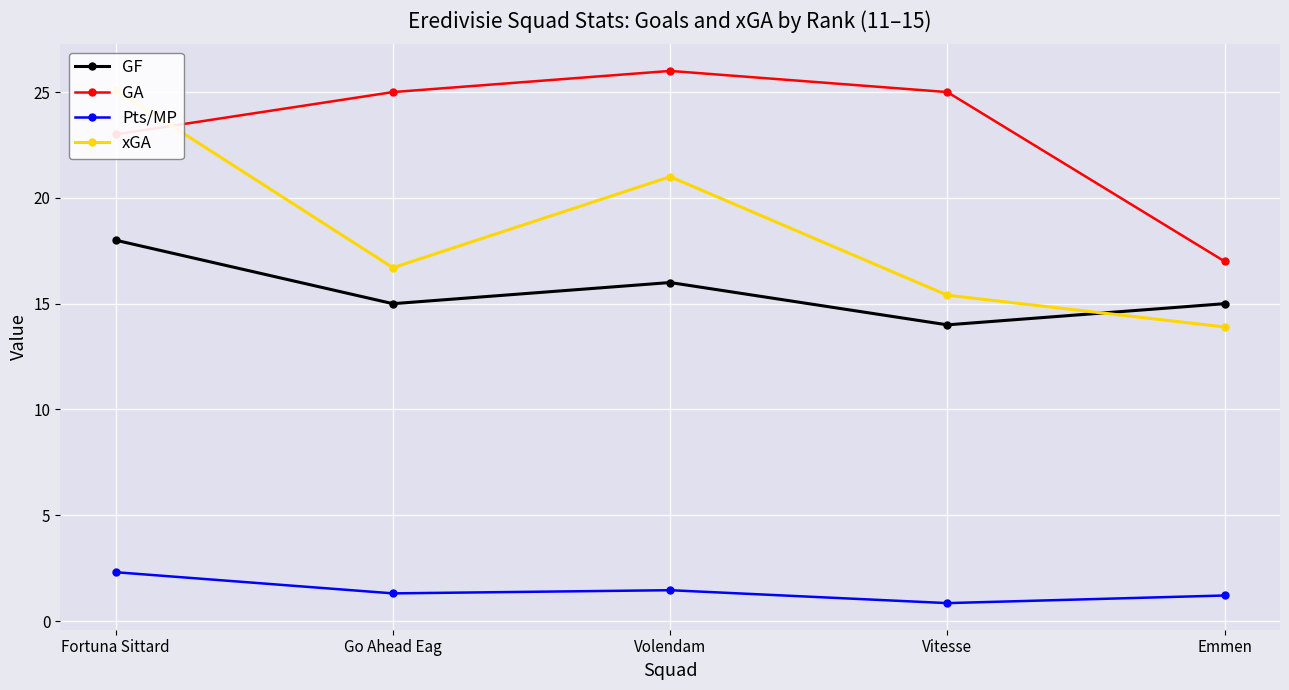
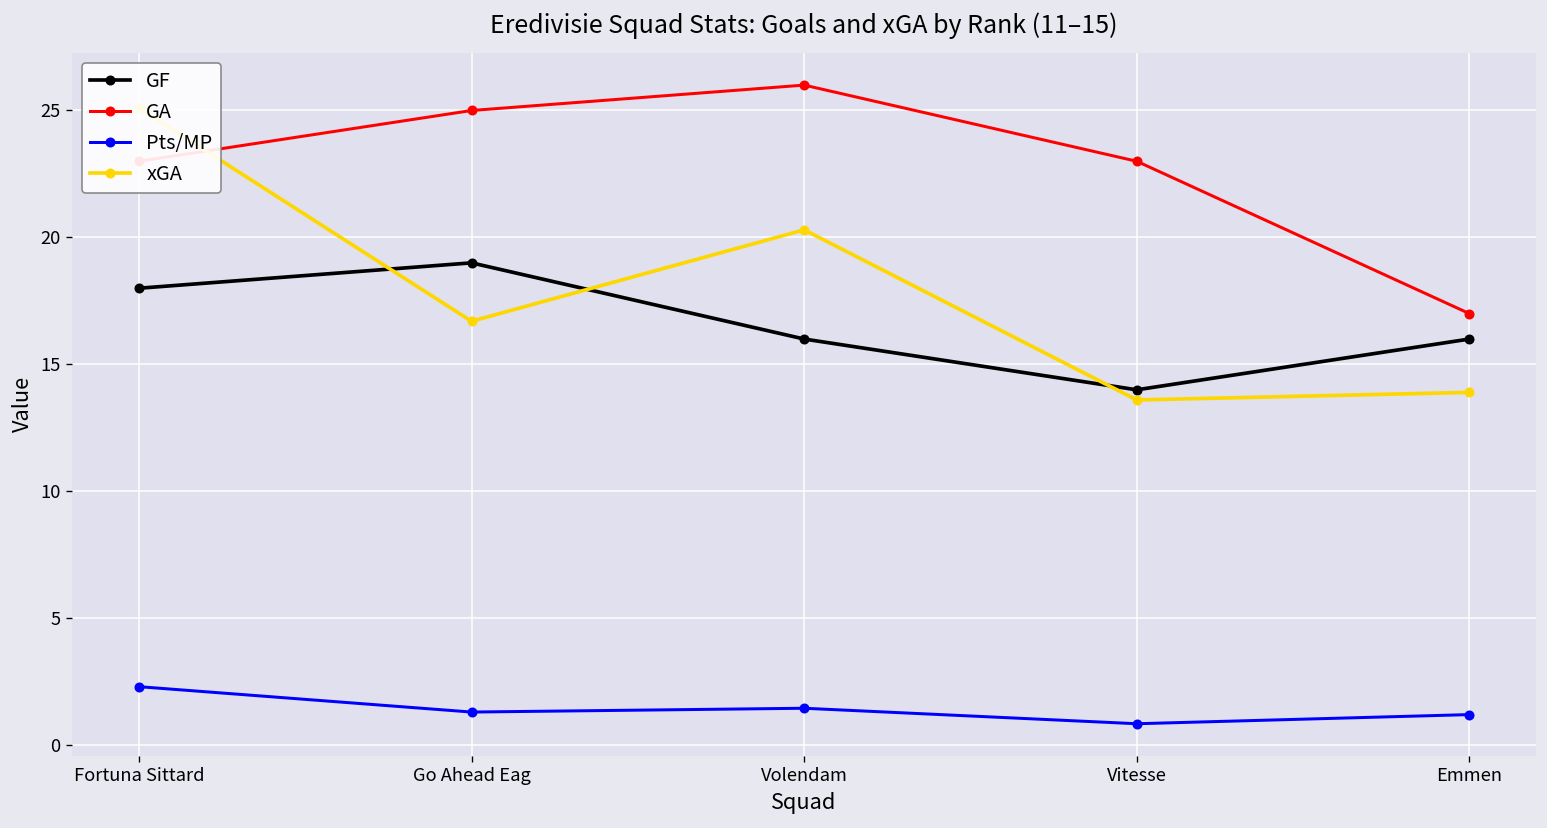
  {
    "GF": {
      "Fortuna Sittard": 18,
-     "Go Ahead Eag": 15,
+     "Go Ahead Eag": 19,
      "Volendam": 16,
      "Vitesse": 14,
-     "Emmen": 15
+     "Emmen": 16
    },
    "GA": {
      "Go Ahead Eag": 25,
      "Volendam": 26,
-     "Vitesse": 25,
+     "Vitesse": 23,
      "Emmen": 17
    },
    "Pts/MP": {
      "Fortuna Sittard": 2.3,
      "Go Ahead Eag": 1.3,
      "Volendam": 1.5,
      "Vitesse": 0.9,
      "Emmen": 1.2
    },
    "xGA": {
      "Go Ahead Eag": 16.7,
-     "Volendam": 21.0,
-     "Vitesse": 15.4,
+     "Volendam": 20.3,
+     "Vitesse": 13.6,
      "Emmen": 13.9
    }
  }
